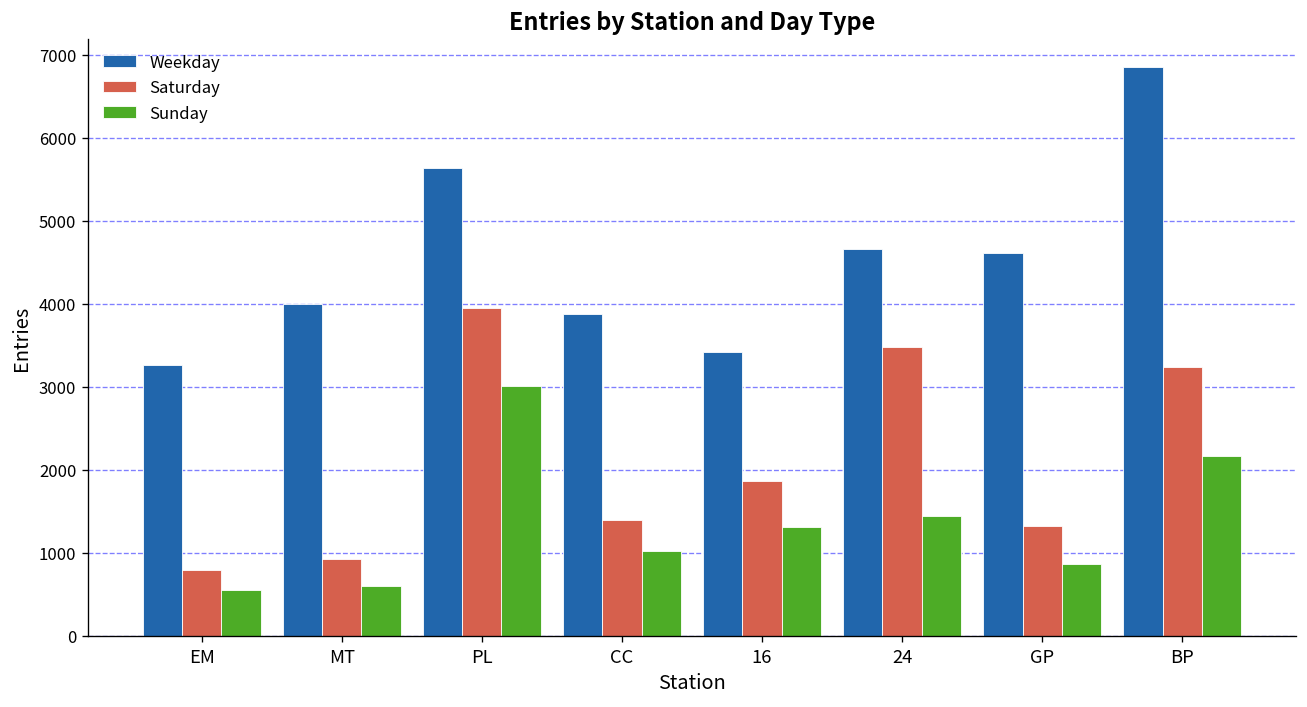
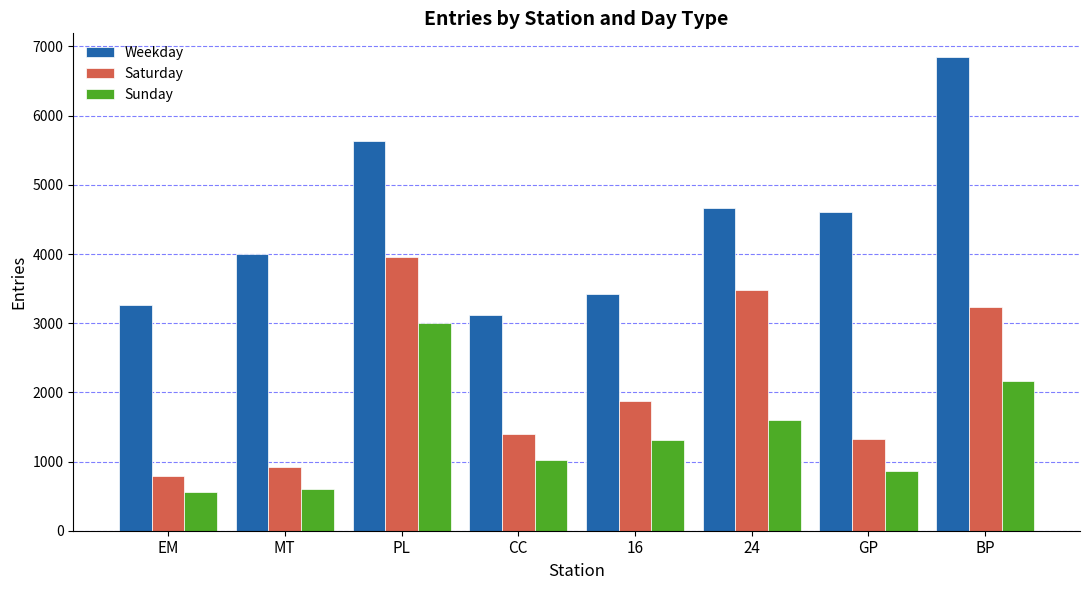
  {
    "Weekday": {
      "EM": 3300,
      "MT": 4000,
      "PL": 5600,
-     "CC": 3900,
+     "CC": 3100,
      "16": 3400,
      "24": 4700,
      "GP": 4600,
      "BP": 6800
    },
    "Saturday": {
      "EM": 800,
      "MT": 900,
      "PL": 4000,
      "CC": 1400,
      "16": 1900,
      "24": 3500,
      "GP": 1300,
      "BP": 3200
    },
    "Sunday": {
      "EM": 600,
      "MT": 600,
      "PL": 3000,
      "CC": 1000,
      "16": 1300,
-     "24": 1400,
+     "24": 1600,
      "GP": 900,
      "BP": 2200
    }
  }
